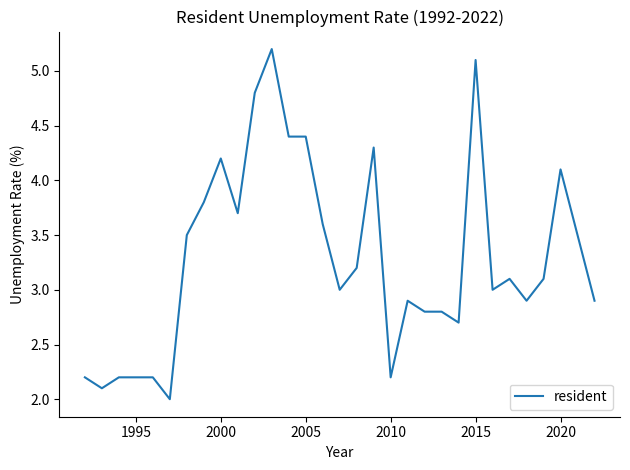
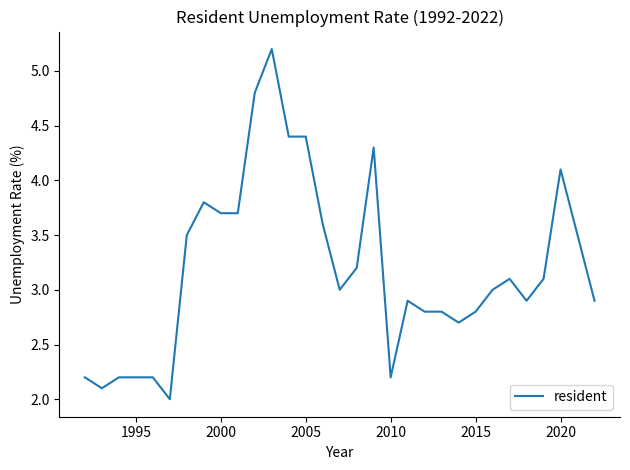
  {
    "1995": 2.2,
-   "2000": 4.2,
+   "2000": 3.7,
    "2005": 4.4,
    "2010": 2.2,
-   "2015": 5.1,
+   "2015": 2.8,
    "2020": 4.1
  }
